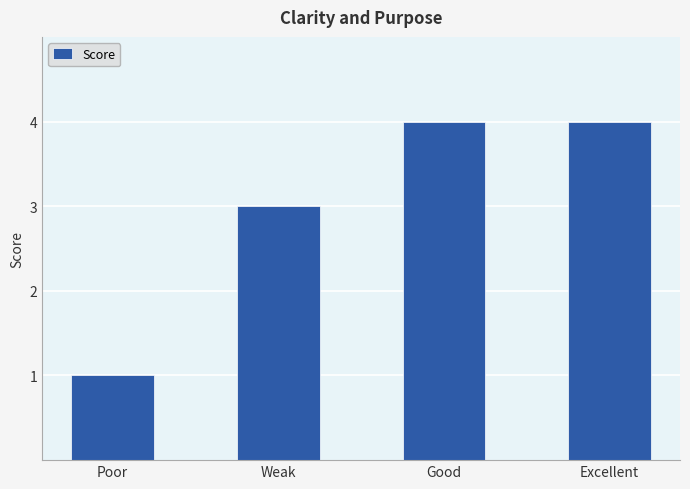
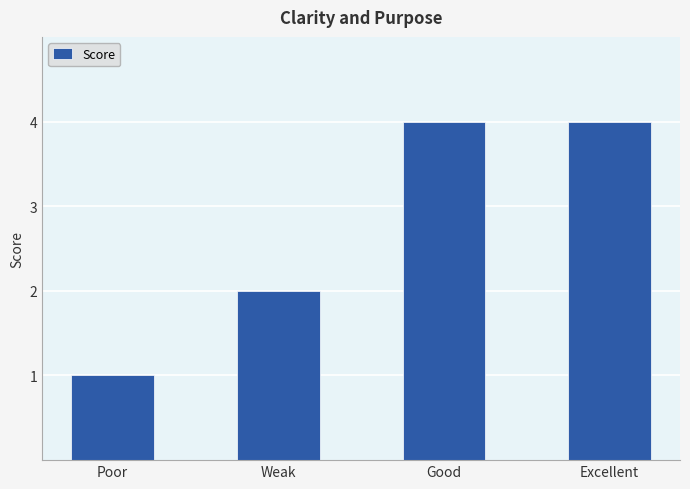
  {
    "Poor": 1,
-   "Weak": 3,
+   "Weak": 2,
    "Good": 4,
    "Excellent": 4
  }
